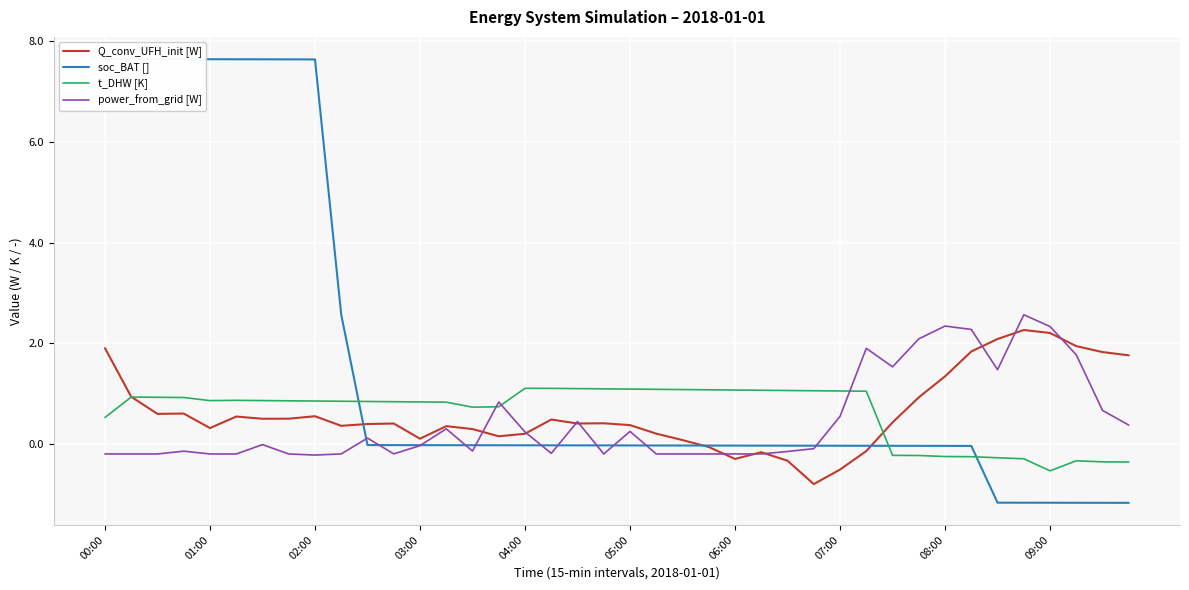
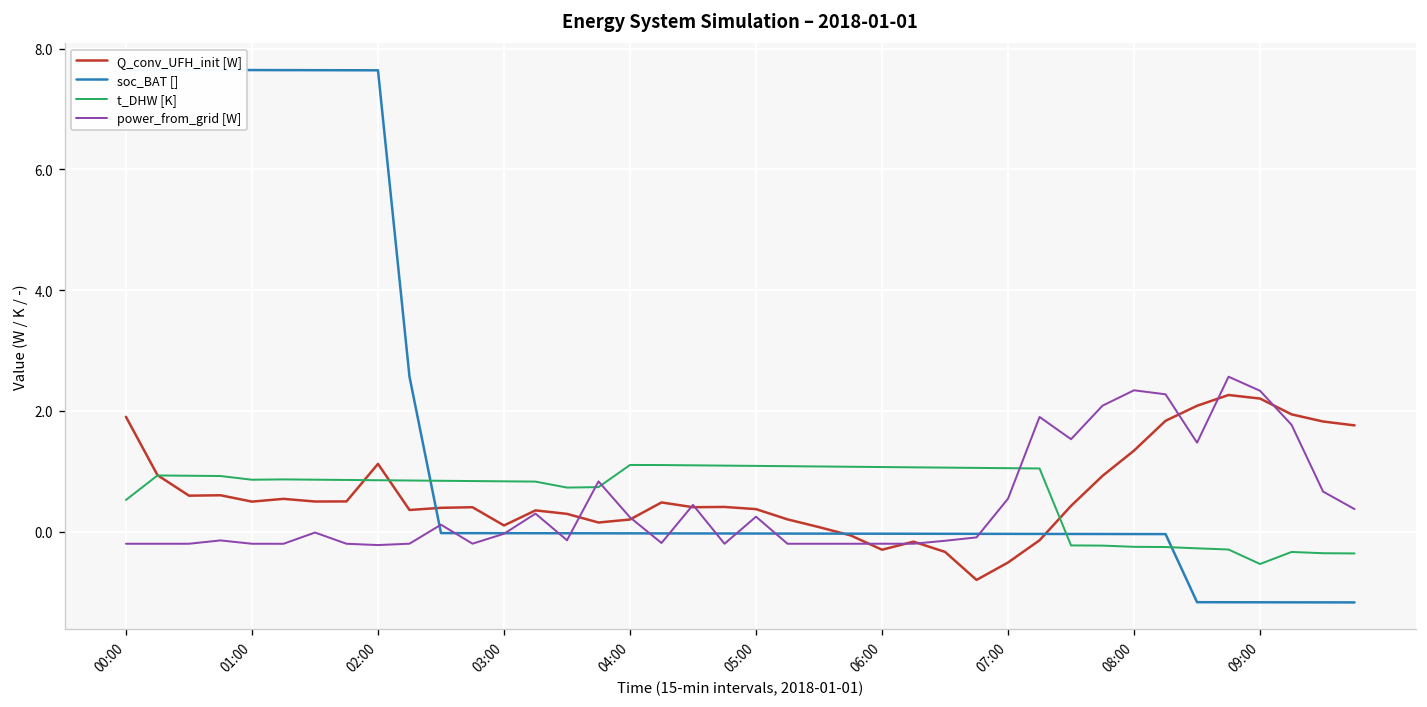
  {
    "Q_conv_UFH_init [W]": {
      "00:00": 1.9,
-     "01:00": 0.3,
-     "02:00": 0.5,
+     "01:00": 0.5,
+     "02:00": 1.1,
      "03:00": 0.1,
      "05:00": 0.4,
      "06:00": -0.3,
      "07:00": -0.5,
      "08:00": 1.3,
      "09:00": 2.2
    },
    "soc_BAT []": {
      "01:00": 7.6,
      "02:00": 7.6,
      "04:00": 0.0,
      "05:00": 0.0,
      "06:00": 0.0,
      "07:00": 0.0,
      "08:00": 0.0,
      "09:00": -1.2
    },
    "t_DHW [K]": {
      "00:00": 0.5,
      "01:00": 0.9,
      "02:00": 0.9,
      "03:00": 0.8,
      "04:00": 1.1,
      "05:00": 1.1,
      "06:00": 1.1,
      "07:00": 1.1,
      "08:00": -0.3,
      "09:00": -0.5
    },
    "power_from_grid [W]": {
      "00:00": -0.2,
      "01:00": -0.2,
      "02:00": -0.2,
      "05:00": 0.2,
      "06:00": -0.2,
      "07:00": 0.5,
      "08:00": 2.3,
      "09:00": 2.3
    }
  }
